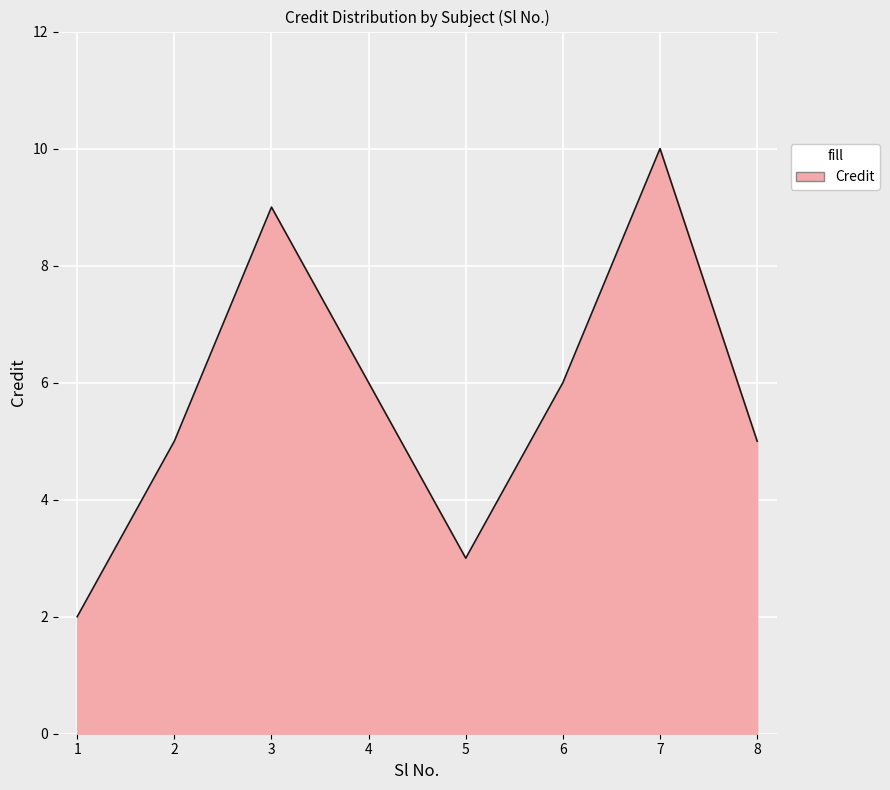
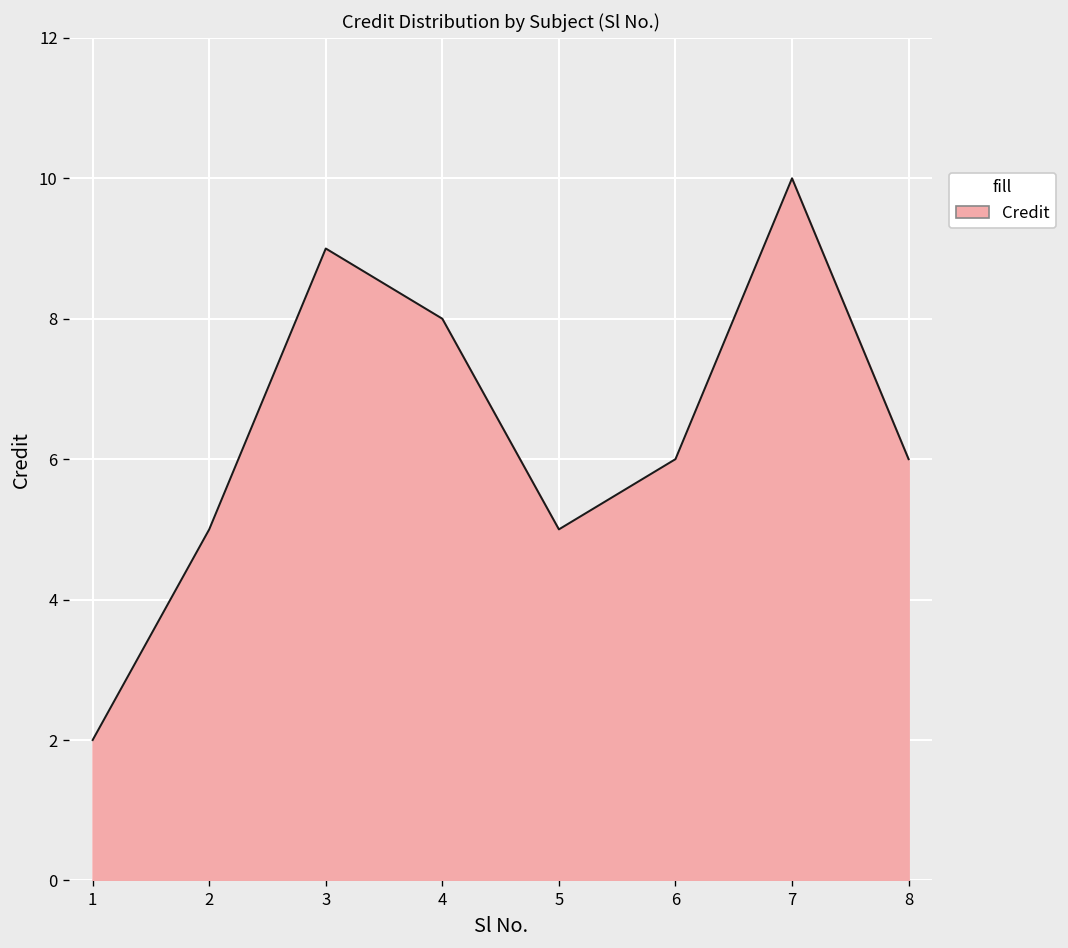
  {
    "1": 2,
    "2": 5,
    "3": 9,
-   "4": 6,
-   "5": 3,
+   "4": 8,
+   "5": 5,
    "6": 6,
    "7": 10,
-   "8": 5
+   "8": 6
  }
